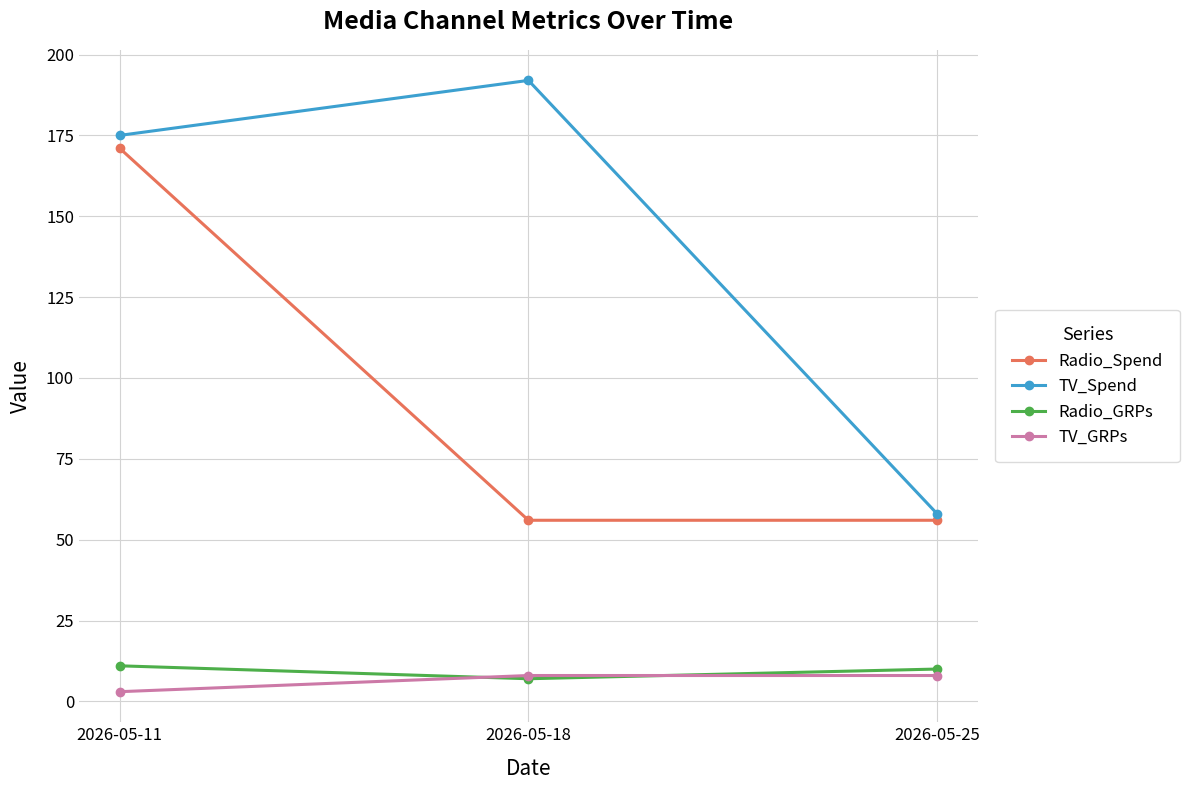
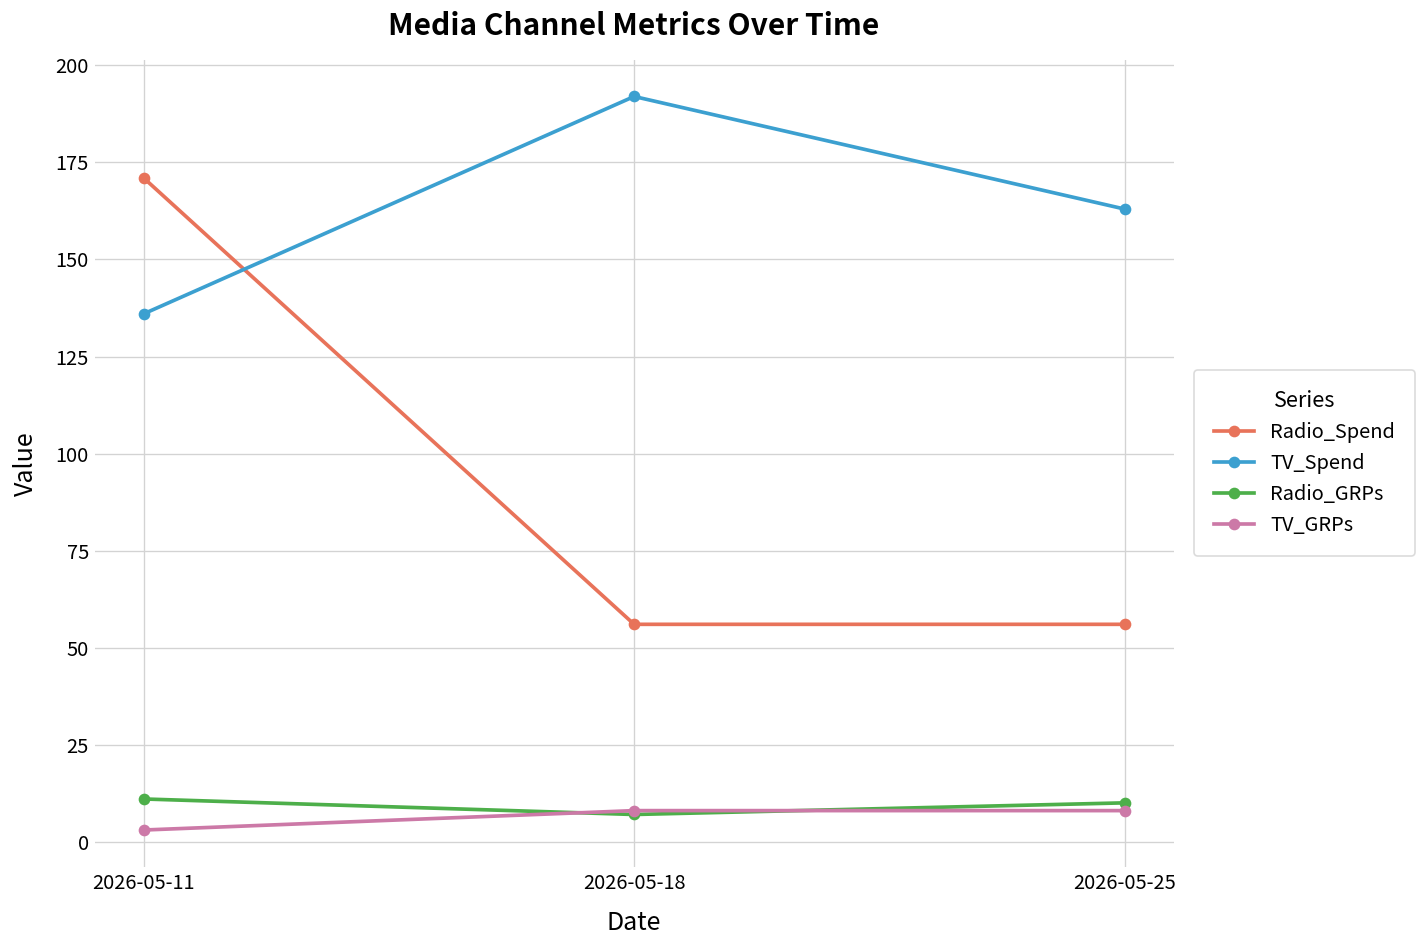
  {
    "Radio_Spend": {
      "2026-05-11": 171,
      "2026-05-18": 56,
      "2026-05-25": 56
    },
    "TV_Spend": {
-     "2026-05-11": 175,
+     "2026-05-11": 136,
      "2026-05-18": 192,
-     "2026-05-25": 58
+     "2026-05-25": 163
    },
    "Radio_GRPs": {
      "2026-05-11": 11,
      "2026-05-18": 7,
      "2026-05-25": 10
    },
    "TV_GRPs": {
      "2026-05-11": 3,
      "2026-05-18": 8,
      "2026-05-25": 8
    }
  }
